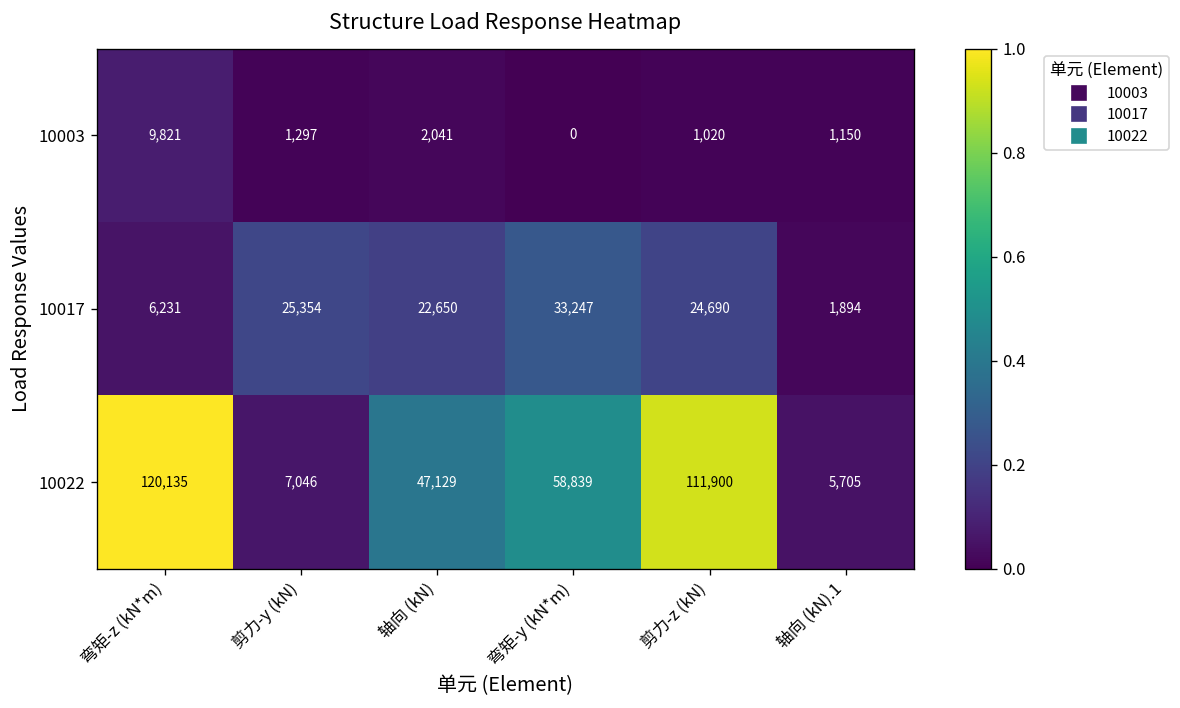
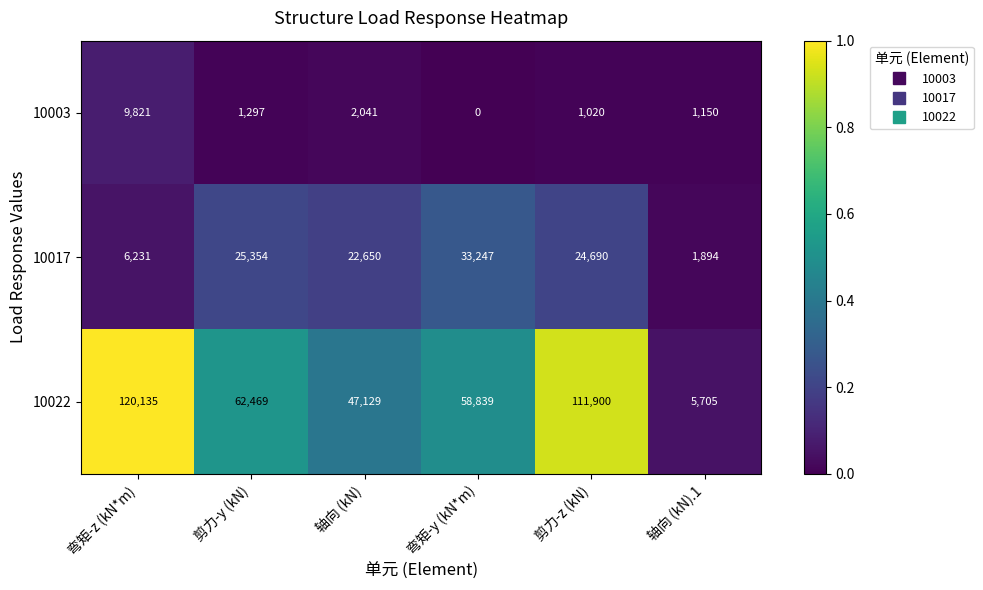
  {
    "10003": {
      "弯矩-z (kN*m)": "9,821",
      "剪力-y (kN)": "1,297",
      "轴向 (kN)": "2,041",
      "弯矩-y (kN*m)": "0",
      "剪力-z (kN)": "1,020",
      "轴向 (kN).1": "1,150"
    },
    "10017": {
      "弯矩-z (kN*m)": "6,231",
      "剪力-y (kN)": "25,354",
      "轴向 (kN)": "22,650",
      "弯矩-y (kN*m)": "33,247",
      "剪力-z (kN)": "24,690",
      "轴向 (kN).1": "1,894"
    },
    "10022": {
      "弯矩-z (kN*m)": "120,135",
-     "剪力-y (kN)": "7,046",
+     "剪力-y (kN)": "62,469",
      "轴向 (kN)": "47,129",
      "弯矩-y (kN*m)": "58,839",
      "剪力-z (kN)": "111,900",
      "轴向 (kN).1": "5,705"
    }
  }
